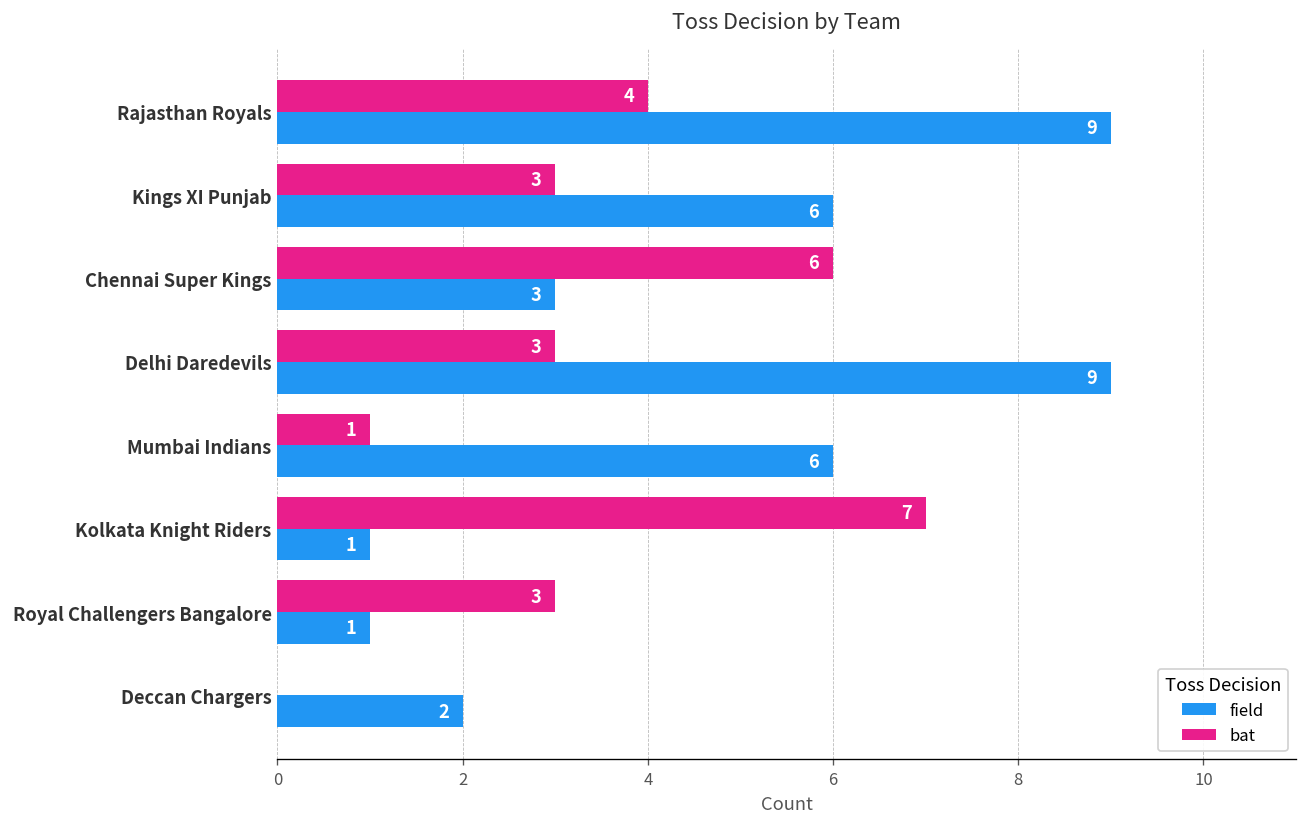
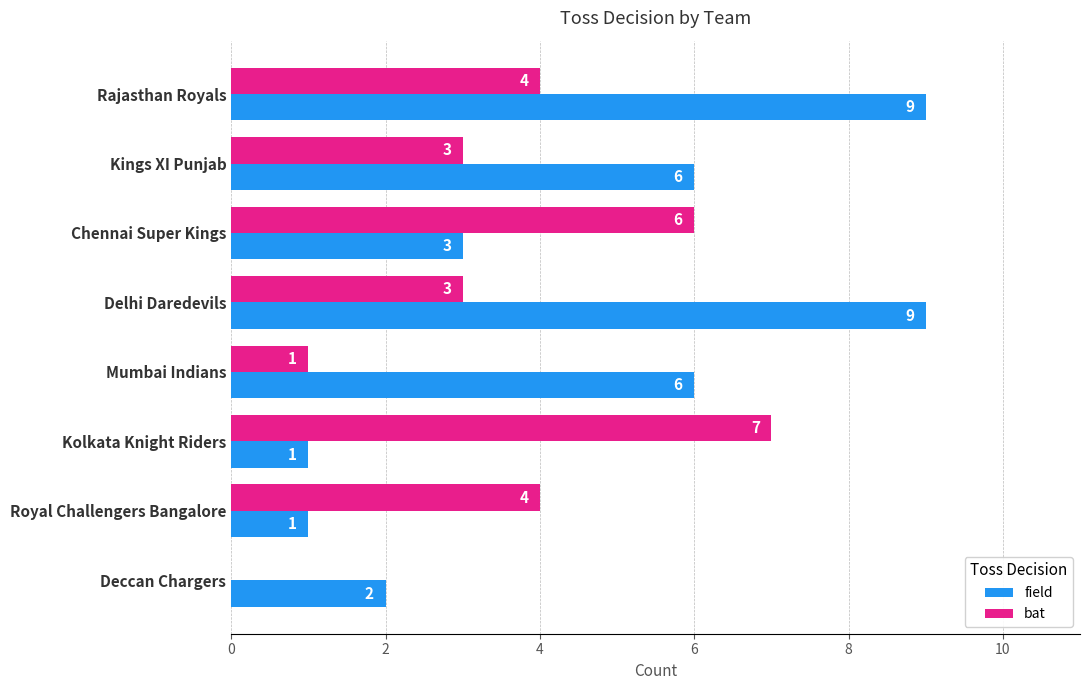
  {
    "field": {
      "Rajasthan Royals": 9,
      "Kings XI Punjab": 6,
      "Chennai Super Kings": 3,
      "Delhi Daredevils": 9,
      "Mumbai Indians": 6,
      "Kolkata Knight Riders": 1,
      "Royal Challengers Bangalore": 1,
      "Deccan Chargers": 2
    },
    "bat": {
      "Rajasthan Royals": 4,
      "Kings XI Punjab": 3,
      "Chennai Super Kings": 6,
      "Delhi Daredevils": 3,
      "Mumbai Indians": 1,
      "Kolkata Knight Riders": 7,
-     "Royal Challengers Bangalore": 3
+     "Royal Challengers Bangalore": 4
    }
  }
